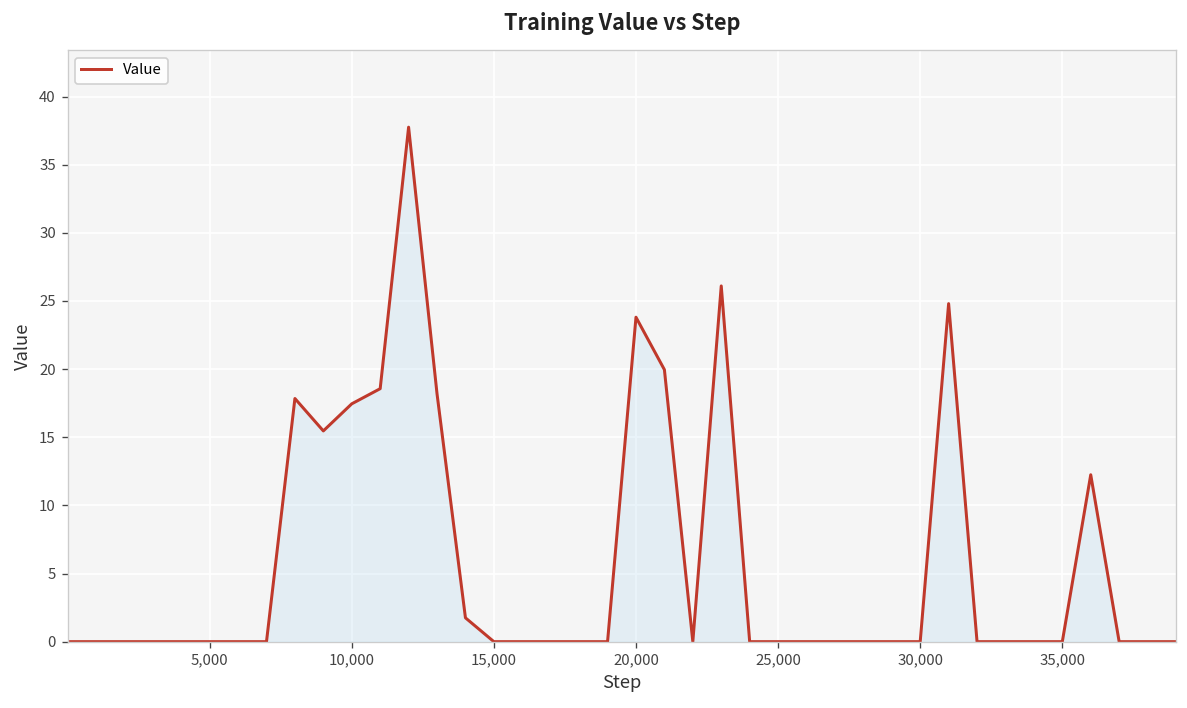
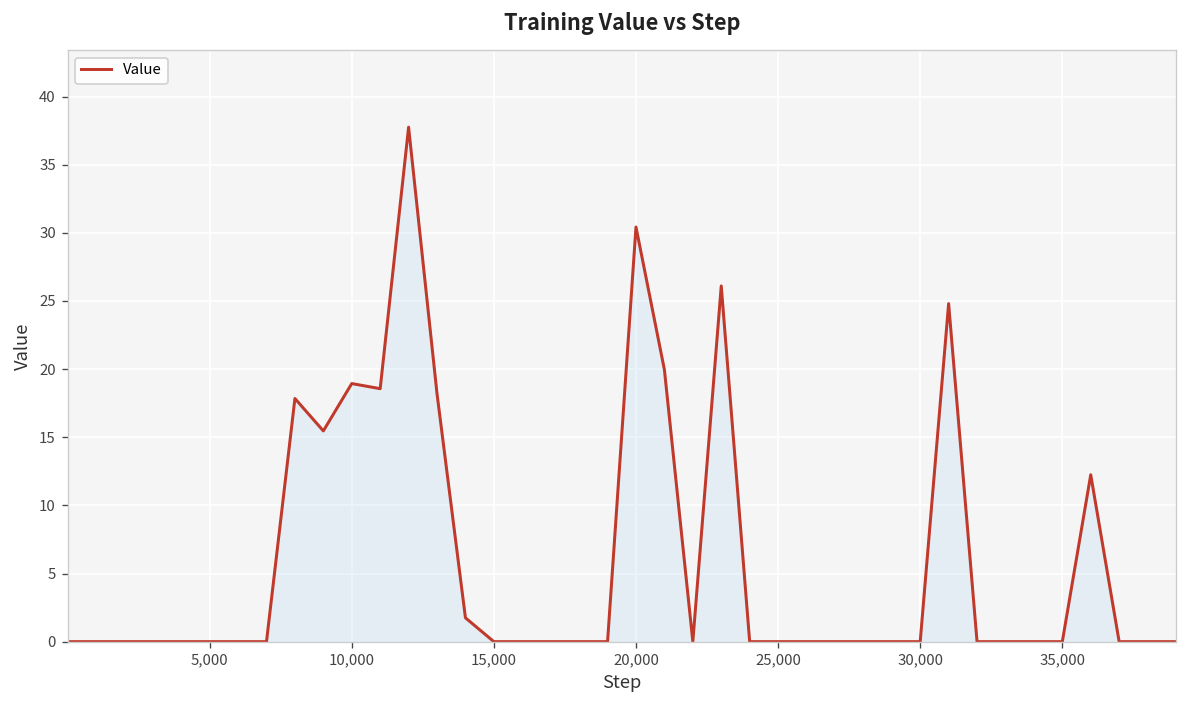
  {
    "5,000": 0.0,
-   "10,000": 17.5,
+   "10,000": 18.9,
    "15,000": 0.0,
-   "20,000": 23.8,
+   "20,000": 30.4,
    "25,000": 0.0,
    "30,000": 0.0,
    "35,000": 0.0
  }
